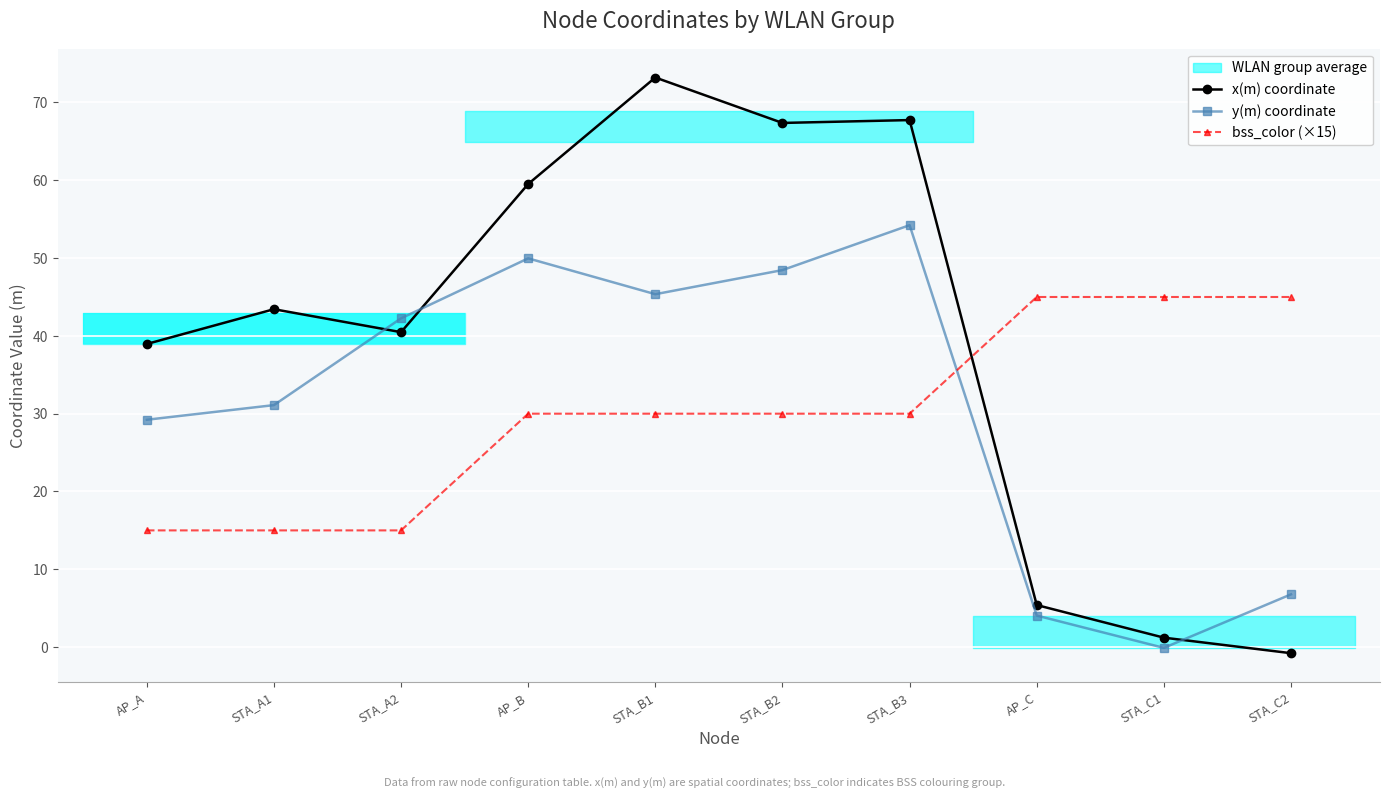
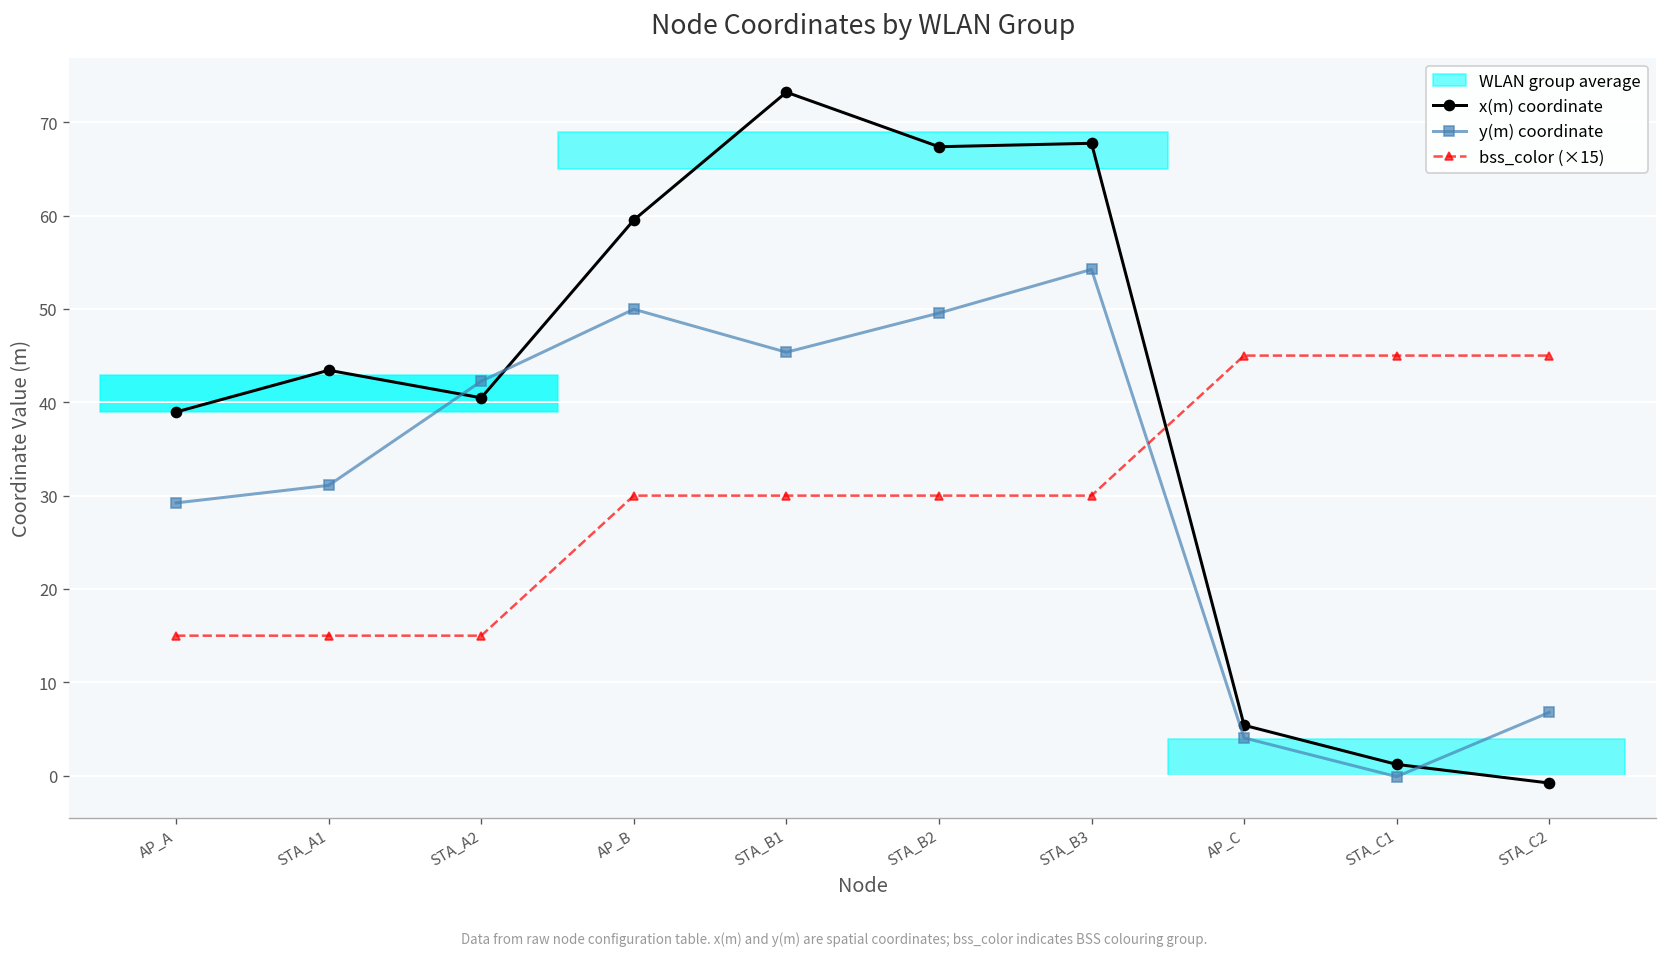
  {
    "x(m) coordinate": {
      "AP_A": 39,
      "STA_A1": 43,
      "STA_A2": 40,
      "AP_B": 60,
      "STA_B1": 73,
      "STA_B2": 67,
      "STA_B3": 68,
      "AP_C": 5,
      "STA_C1": 1,
      "STA_C2": -1
    },
    "y(m) coordinate": {
      "AP_A": 29,
      "STA_A1": 31,
      "STA_A2": 42,
      "AP_B": 50,
      "STA_B1": 45,
-     "STA_B2": 48,
+     "STA_B2": 50,
      "STA_B3": 54,
      "AP_C": 4,
      "STA_C1": 0,
      "STA_C2": 7
    },
    "bss_color (×15)": {
      "AP_A": 15,
      "STA_A1": 15,
      "STA_A2": 15,
      "AP_B": 30,
      "STA_B1": 30,
      "STA_B2": 30,
      "STA_B3": 30,
      "AP_C": 45,
      "STA_C1": 45,
      "STA_C2": 45
    }
  }
